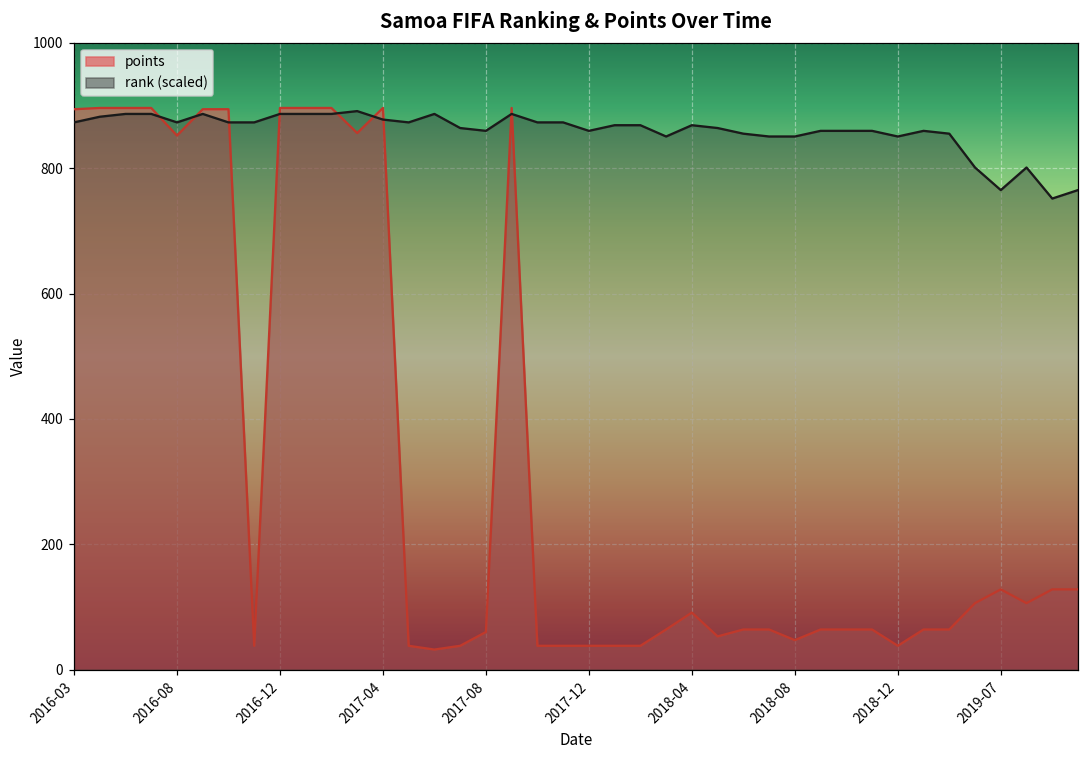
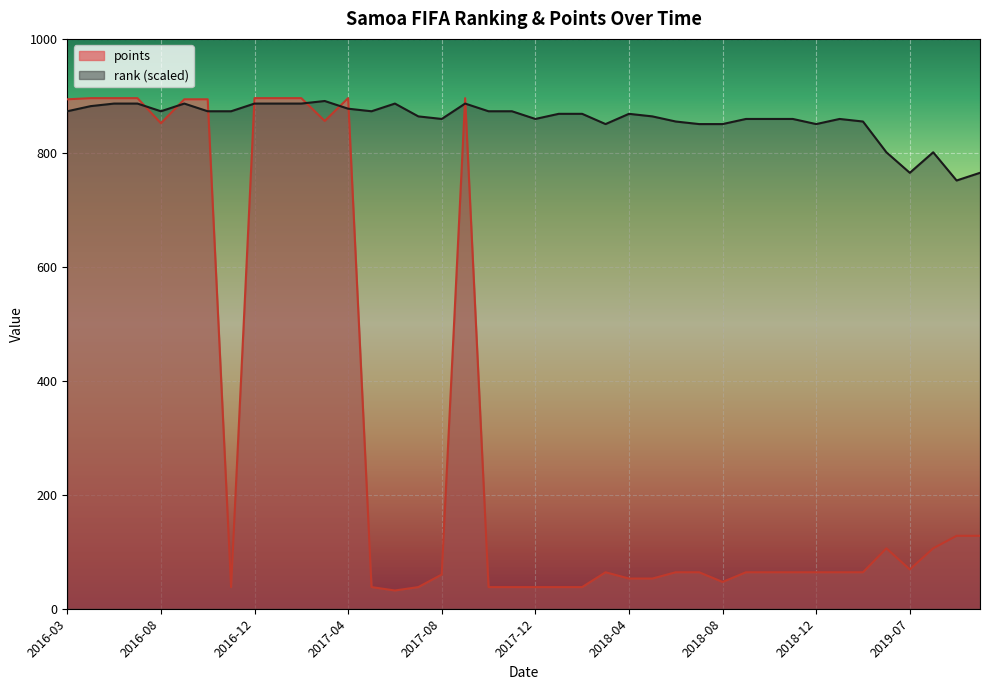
  {
    "points": {
      "2016-03": 890,
      "2016-08": 850,
      "2016-12": 900,
      "2017-04": 900,
      "2017-08": 60,
      "2017-12": 40,
-     "2018-04": 90,
+     "2018-04": 50,
      "2018-08": 50,
-     "2018-12": 40,
-     "2019-07": 130
+     "2018-12": 60,
+     "2019-07": 70
    }
  }
